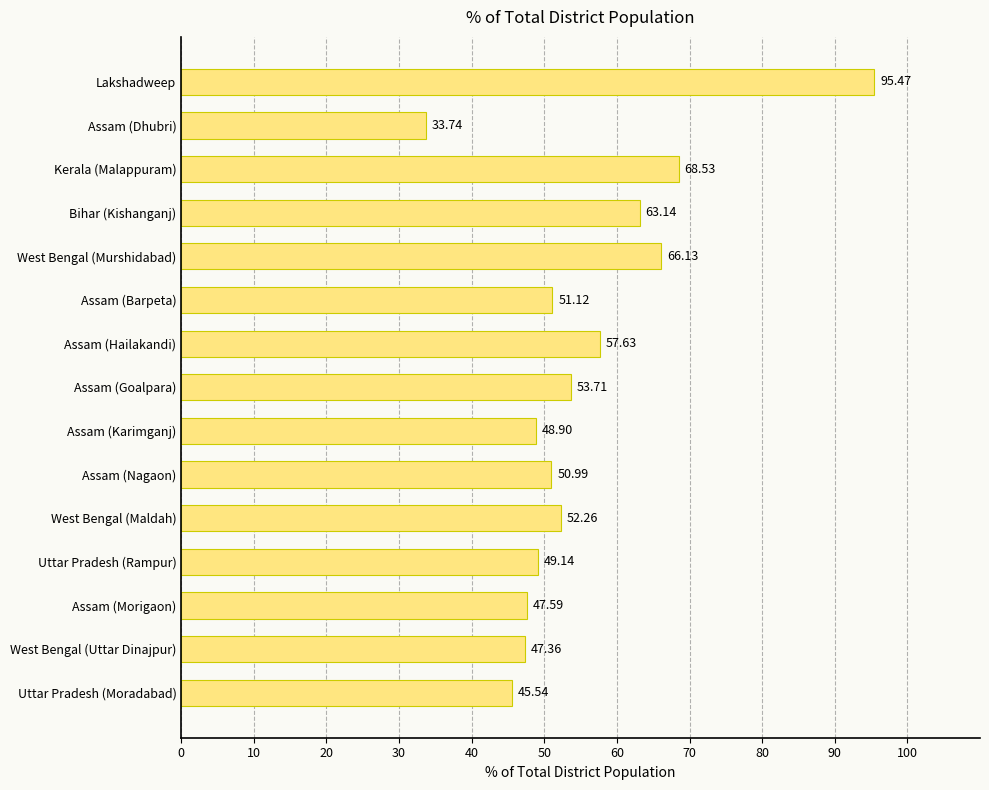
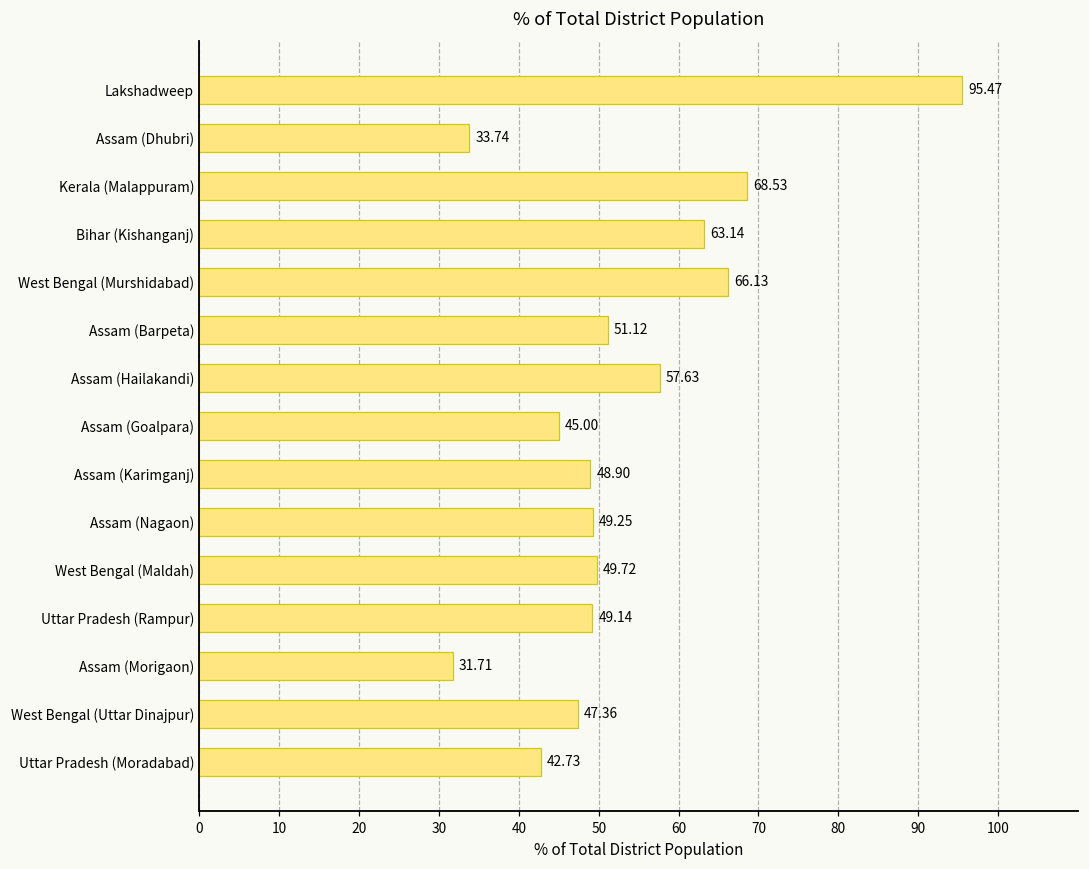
  {
    "Lakshadweep": 95.47,
    "Assam (Dhubri)": 33.74,
    "Kerala (Malappuram)": 68.53,
    "Bihar (Kishanganj)": 63.14,
    "West Bengal (Murshidabad)": 66.13,
    "Assam (Barpeta)": 51.12,
    "Assam (Hailakandi)": 57.63,
-   "Assam (Goalpara)": 53.71,
+   "Assam (Goalpara)": 45.00,
    "Assam (Karimganj)": 48.90,
-   "Assam (Nagaon)": 50.99,
-   "West Bengal (Maldah)": 52.26,
+   "Assam (Nagaon)": 49.25,
+   "West Bengal (Maldah)": 49.72,
    "Uttar Pradesh (Rampur)": 49.14,
-   "Assam (Morigaon)": 47.59,
+   "Assam (Morigaon)": 31.71,
    "West Bengal (Uttar Dinajpur)": 47.36,
-   "Uttar Pradesh (Moradabad)": 45.54
+   "Uttar Pradesh (Moradabad)": 42.73
  }
